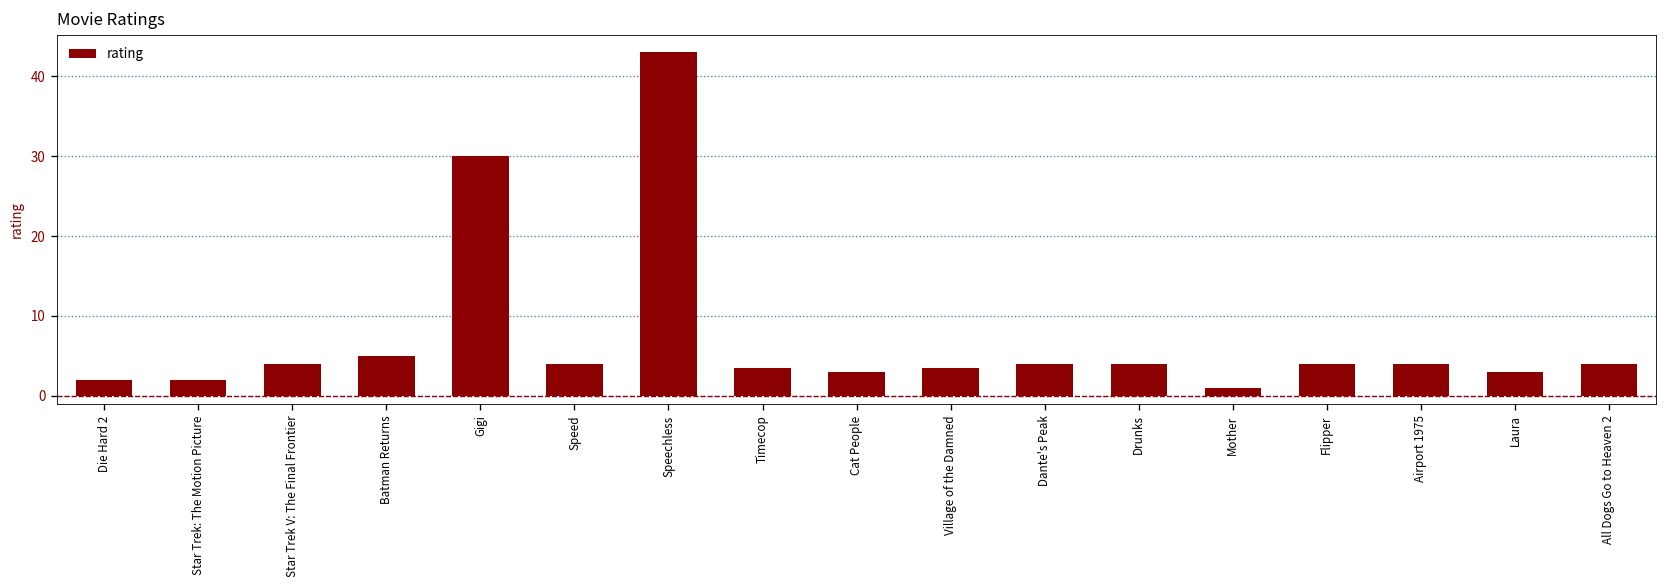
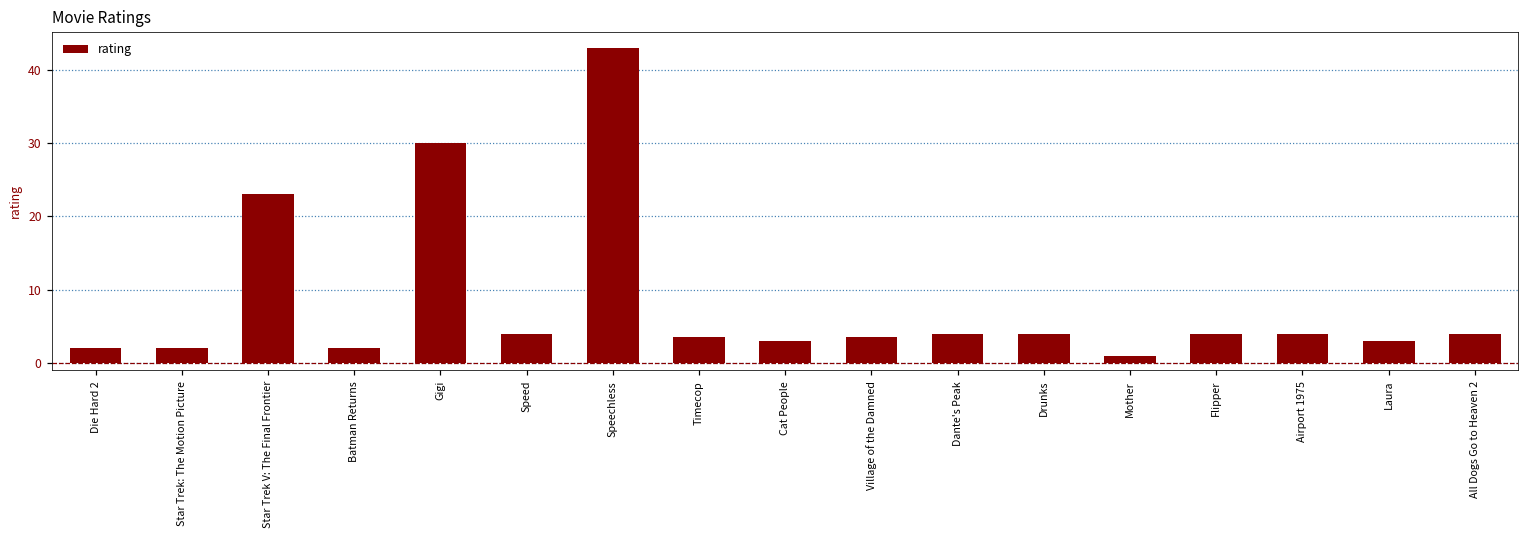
  {
    "Die Hard 2": 2,
    "Star Trek: The Motion Picture": 2,
-   "Star Trek V: The Final Frontier": 4,
-   "Batman Returns": 5,
+   "Star Trek V: The Final Frontier": 23,
+   "Batman Returns": 2,
    "Gigi": 30,
    "Speed": 4,
    "Speechless": 43,
    "Timecop": 4,
    "Cat People": 3,
    "Village of the Damned": 4,
    "Dante's Peak": 4,
    "Drunks": 4,
    "Mother": 1,
    "Flipper": 4,
    "Airport 1975": 4,
    "Laura": 3,
    "All Dogs Go to Heaven 2": 4
  }
